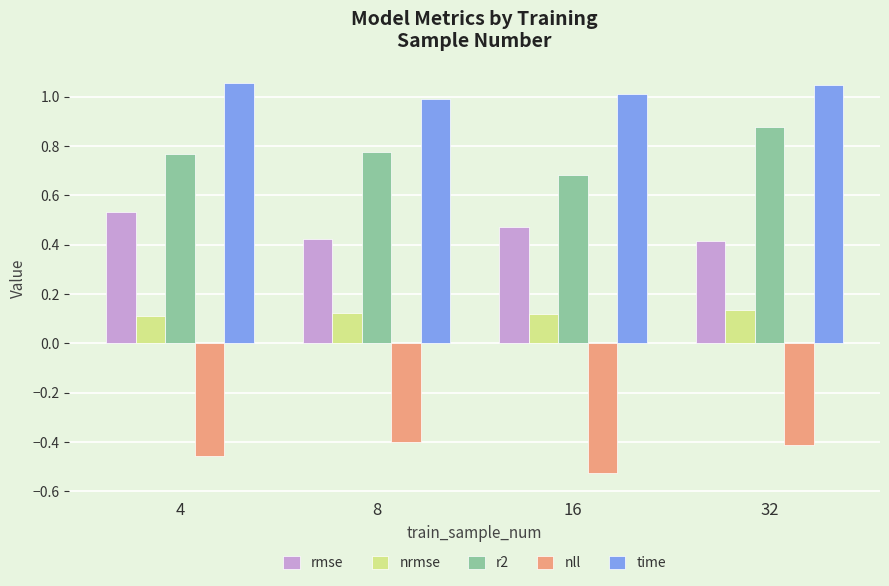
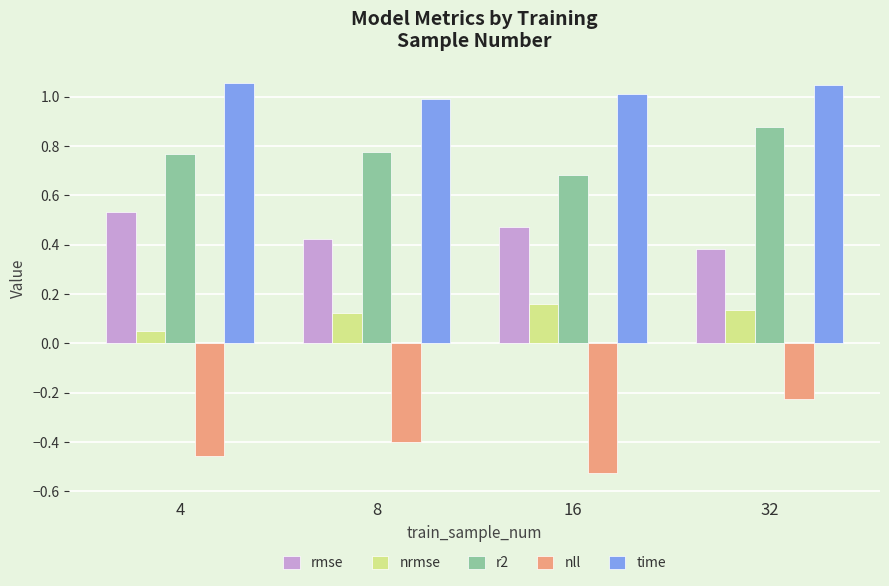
  {
    "rmse": {
      "4": 0.53,
      "8": 0.42,
      "16": 0.47,
-     "32": 0.41
+     "32": 0.38
    },
    "nrmse": {
-     "4": 0.11,
+     "4": 0.05,
      "8": 0.12,
-     "16": 0.12,
+     "16": 0.16,
      "32": 0.14
    },
    "r2": {
      "4": 0.77,
      "8": 0.77,
      "16": 0.68,
      "32": 0.88
    },
    "nll": {
      "4": -0.46,
      "8": -0.40,
      "16": -0.53,
-     "32": -0.41
+     "32": -0.23
    },
    "time": {
      "4": 1.05,
      "8": 0.99,
      "16": 1.01,
      "32": 1.05
    }
  }
